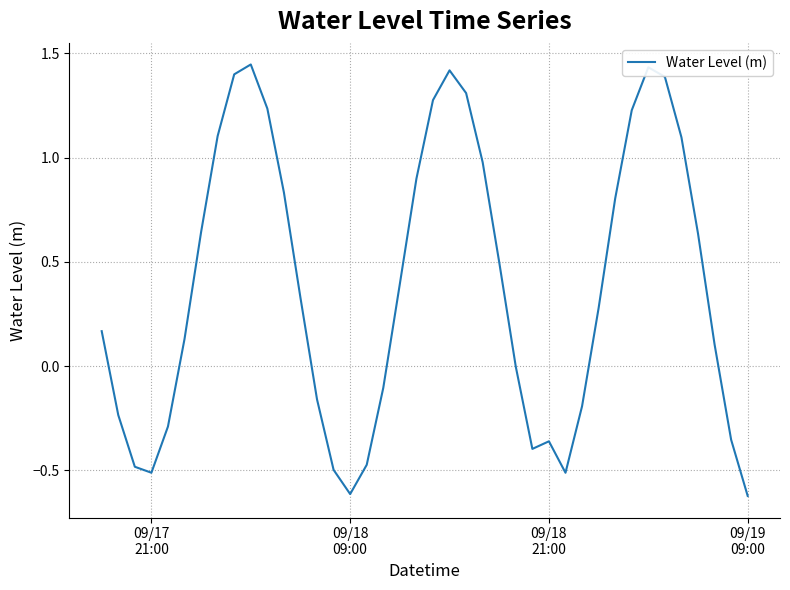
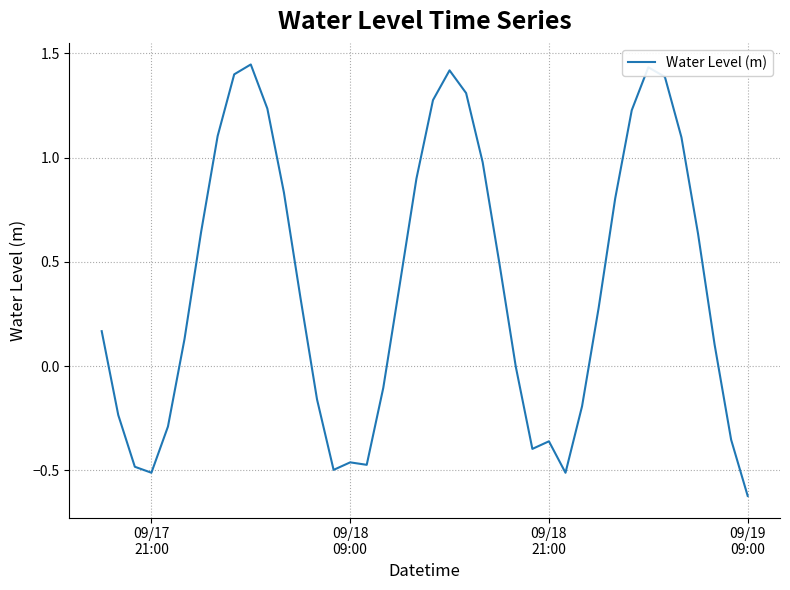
  {
    "09/17 21:00": -0.51,
-   "09/18 09:00": -0.61,
+   "09/18 09:00": -0.46,
    "09/18 21:00": -0.36,
    "09/19 09:00": -0.62
  }
